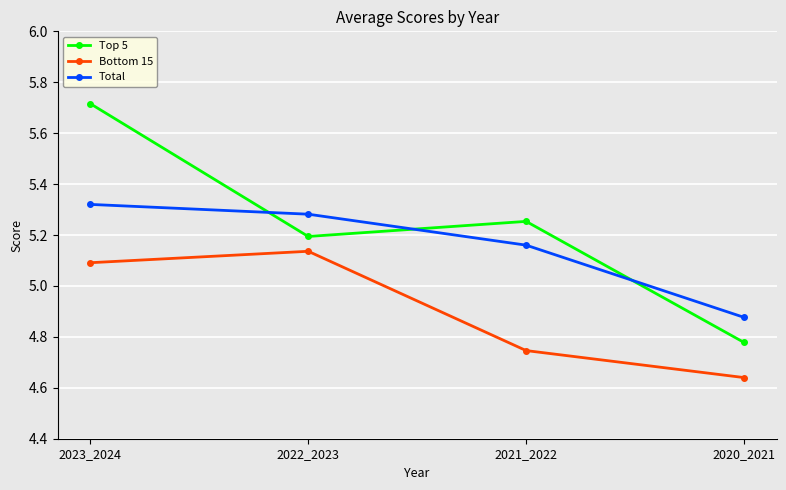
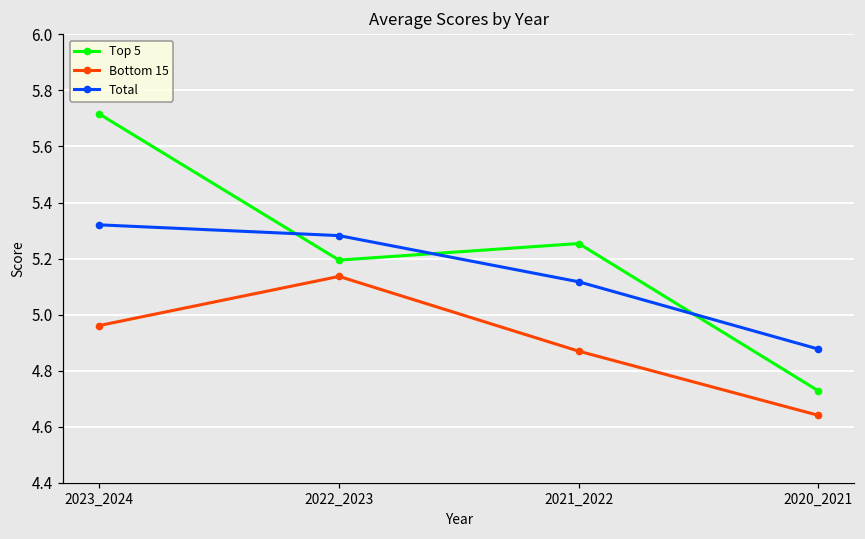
  {
    "Top 5": {
      "2023_2024": 5.72,
      "2022_2023": 5.19,
      "2021_2022": 5.25,
-     "2020_2021": 4.78
+     "2020_2021": 4.73
    },
    "Bottom 15": {
-     "2023_2024": 5.09,
+     "2023_2024": 4.96,
      "2022_2023": 5.14,
-     "2021_2022": 4.75,
+     "2021_2022": 4.87,
      "2020_2021": 4.64
    },
    "Total": {
      "2023_2024": 5.32,
      "2022_2023": 5.28,
-     "2021_2022": 5.16,
+     "2021_2022": 5.12,
      "2020_2021": 4.88
    }
  }
